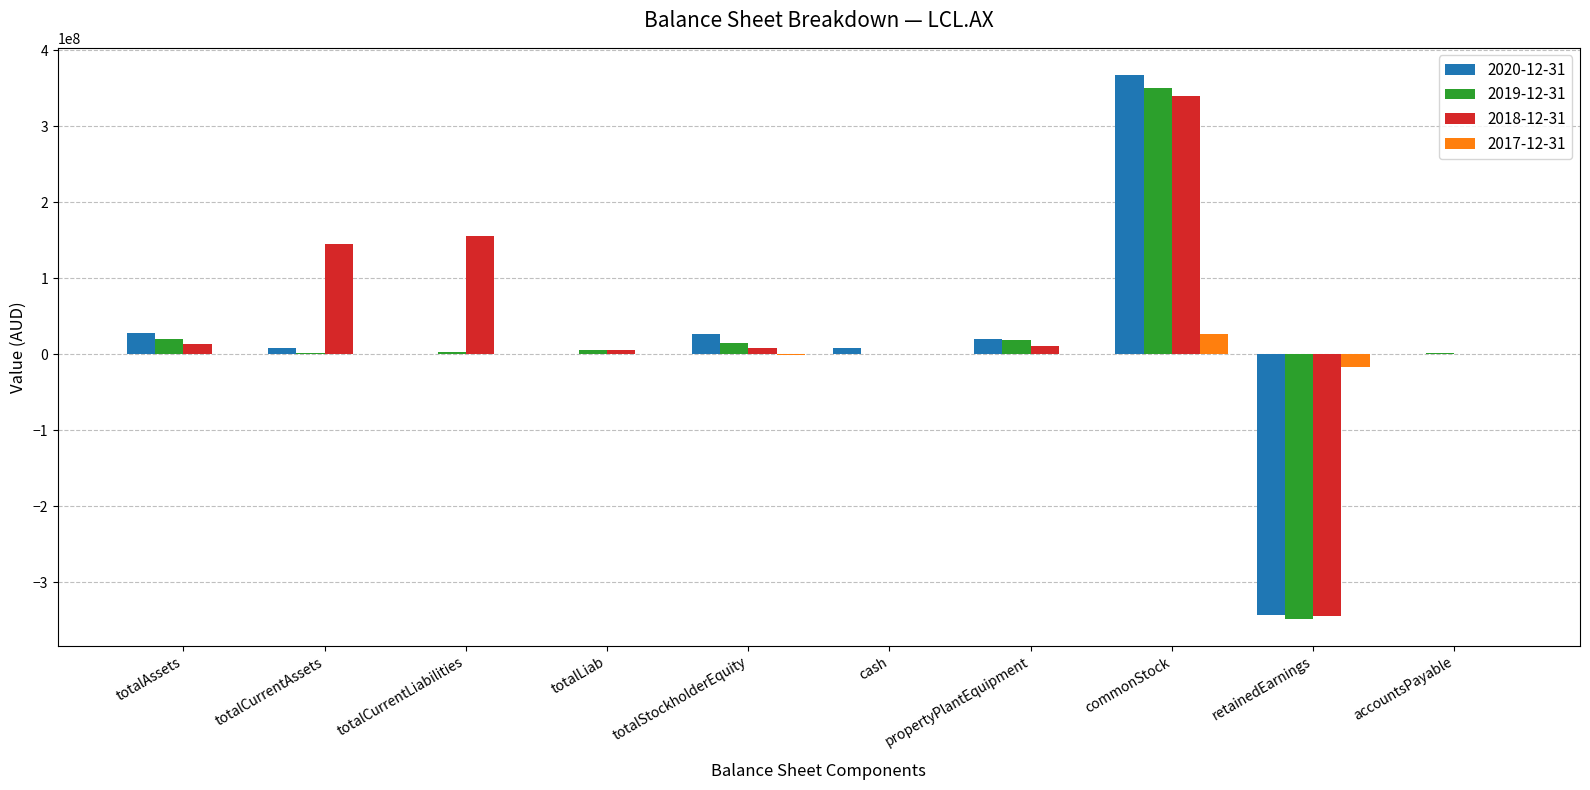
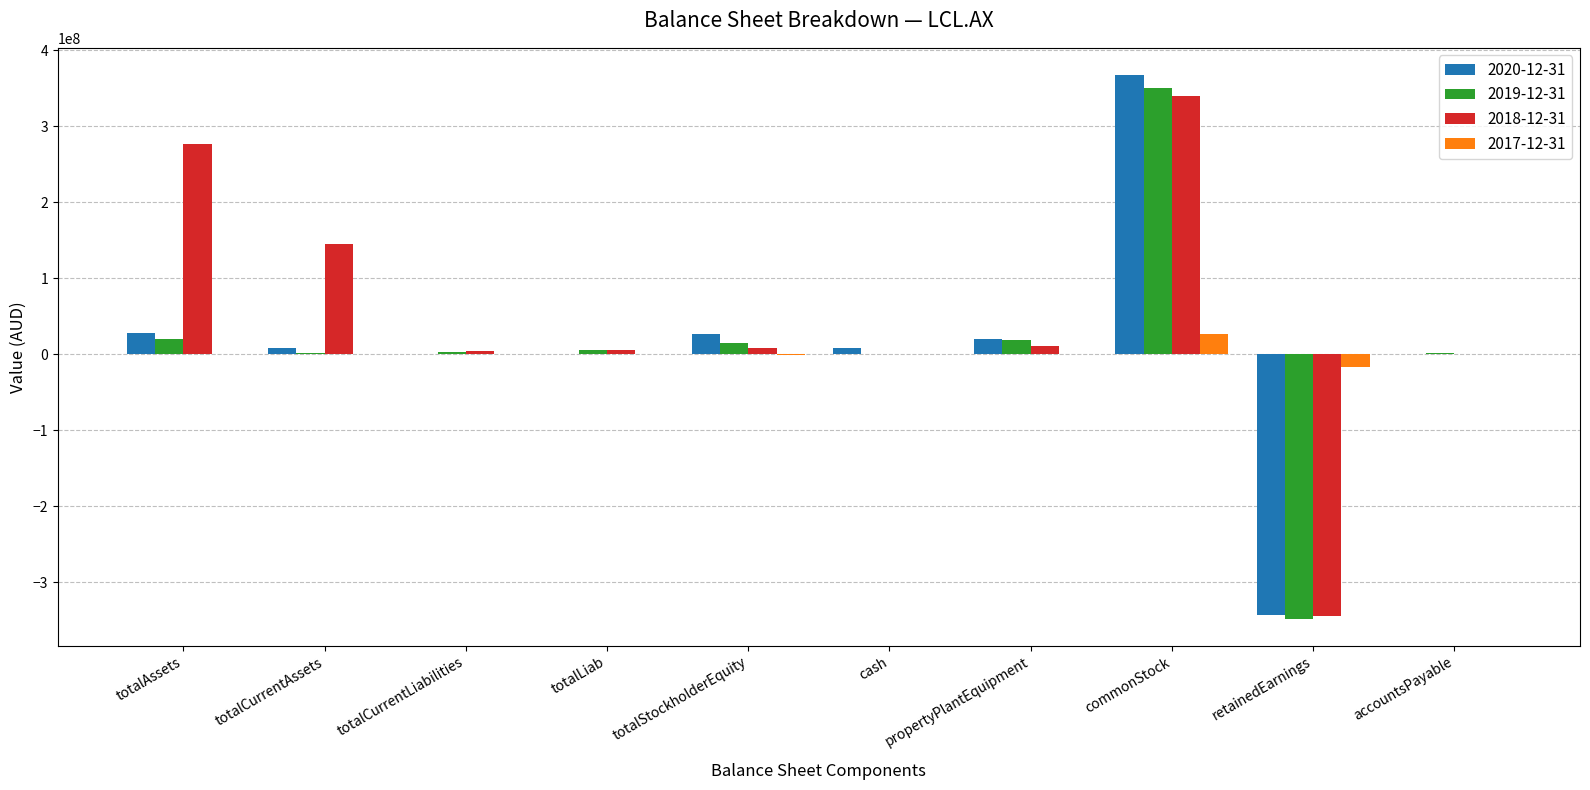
  {
    "2020-12-31": {
      "totalAssets": 30000000,
      "totalCurrentAssets": 10000000,
      "totalStockholderEquity": 30000000,
      "cash": 10000000,
      "propertyPlantEquipment": 20000000,
      "commonStock": 370000000,
      "retainedEarnings": -340000000
    },
    "2019-12-31": {
      "totalAssets": 20000000,
      "totalLiab": 10000000,
      "totalStockholderEquity": 10000000,
      "propertyPlantEquipment": 20000000,
      "commonStock": 350000000,
      "retainedEarnings": -350000000
    },
    "2018-12-31": {
-     "totalAssets": 10000000,
+     "totalAssets": 280000000,
      "totalCurrentAssets": 150000000,
-     "totalCurrentLiabilities": 160000000,
+     "totalCurrentLiabilities": 0,
      "totalLiab": 10000000,
      "totalStockholderEquity": 10000000,
      "propertyPlantEquipment": 10000000,
      "commonStock": 340000000,
      "retainedEarnings": -340000000
    },
    "2017-12-31": {
      "commonStock": 30000000,
      "retainedEarnings": -20000000
    }
  }
